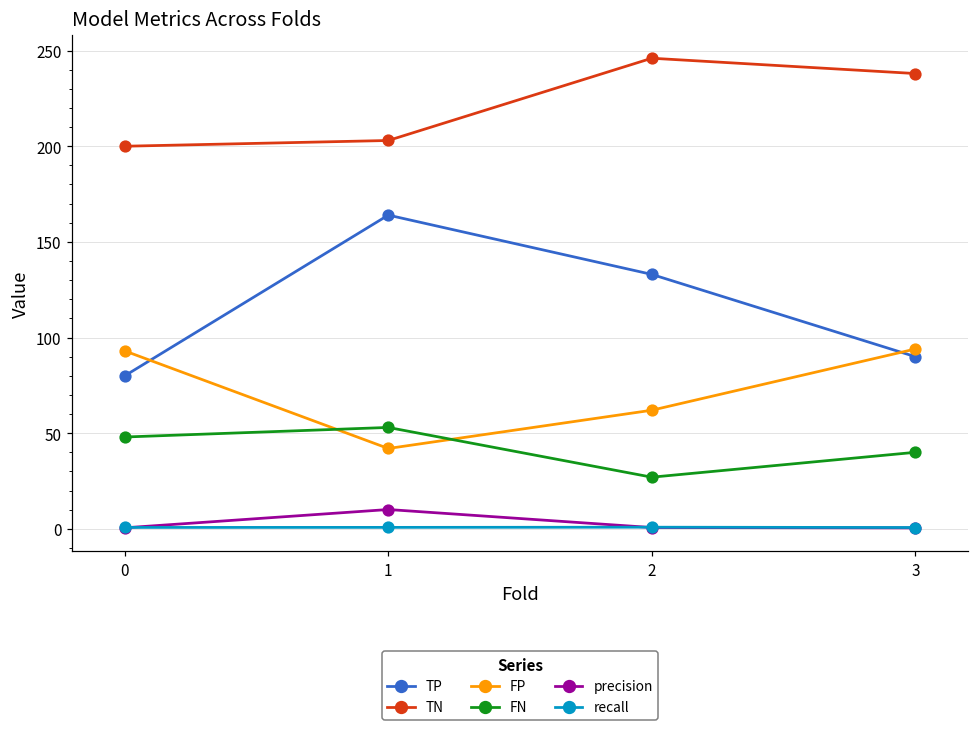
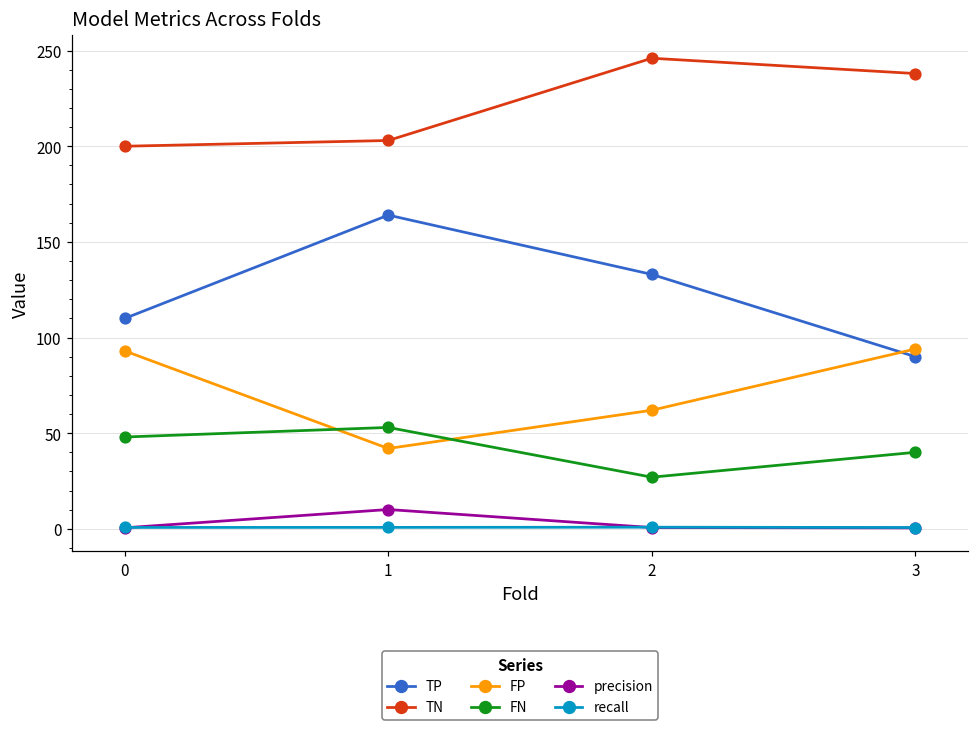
  {
    "TP": {
-     "0": 80,
+     "0": 110,
      "1": 164,
      "2": 133,
      "3": 90
    },
    "TN": {
      "0": 200,
      "1": 203,
      "2": 246,
      "3": 238
    },
    "FP": {
      "0": 93,
      "1": 42,
      "2": 62,
      "3": 94
    },
    "FN": {
      "0": 48,
      "1": 53,
      "2": 27,
      "3": 40
    },
    "precision": {
      "1": 10
    },
    "recall": {
      "1": 1
    }
  }
